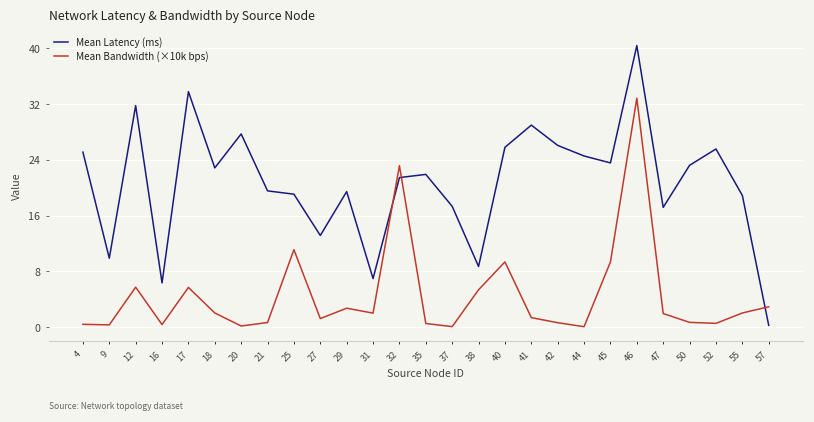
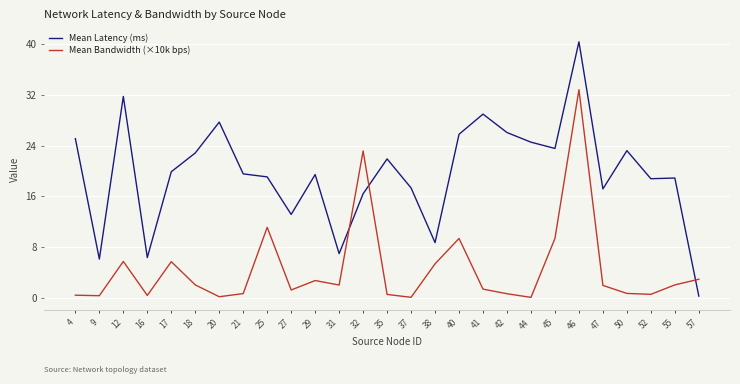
  {
    "Mean Latency (ms)": {
      "4": 25,
-     "9": 10,
+     "9": 6,
      "12": 32,
      "16": 6,
-     "17": 34,
+     "17": 20,
      "18": 23,
      "20": 28,
      "21": 20,
      "25": 19,
      "27": 13,
      "29": 19,
      "31": 7,
-     "32": 21,
+     "32": 16,
      "35": 22,
      "37": 17,
      "38": 9,
      "40": 26,
      "41": 29,
      "42": 26,
      "44": 25,
      "45": 24,
      "46": 40,
      "47": 17,
      "50": 23,
-     "52": 26,
+     "52": 19,
      "55": 19,
      "57": 0
    },
    "Mean Bandwidth (×10k bps)": {
      "4": 0,
      "9": 0,
      "12": 6,
      "16": 0,
      "17": 6,
      "18": 2,
      "20": 0,
      "21": 1,
      "25": 11,
      "27": 1,
      "29": 3,
      "31": 2,
      "32": 23,
      "35": 1,
      "37": 0,
      "38": 5,
      "40": 9,
      "41": 1,
      "42": 1,
      "44": 0,
      "45": 9,
      "46": 33,
      "47": 2,
      "50": 1,
      "52": 1,
      "55": 2,
      "57": 3
    }
  }
